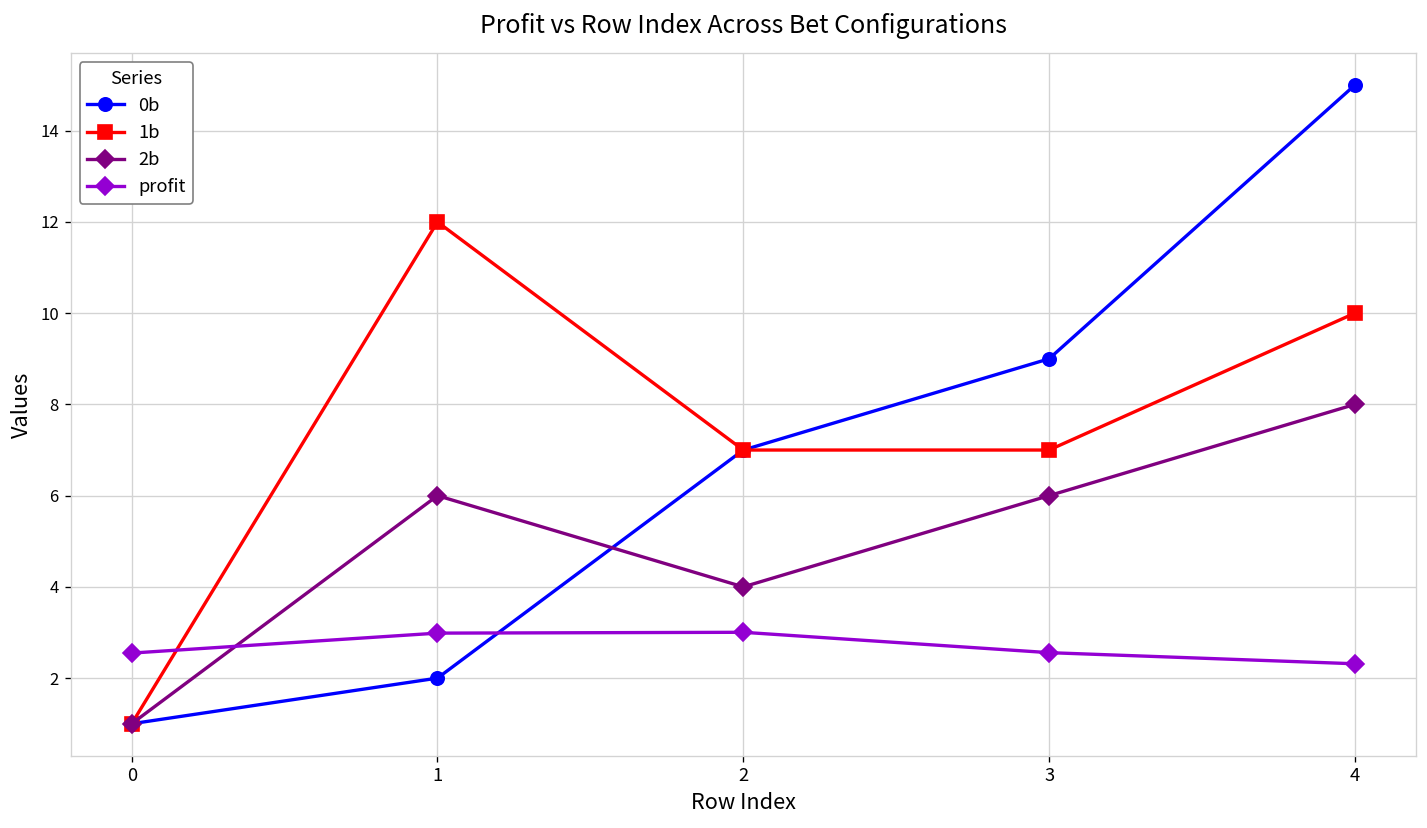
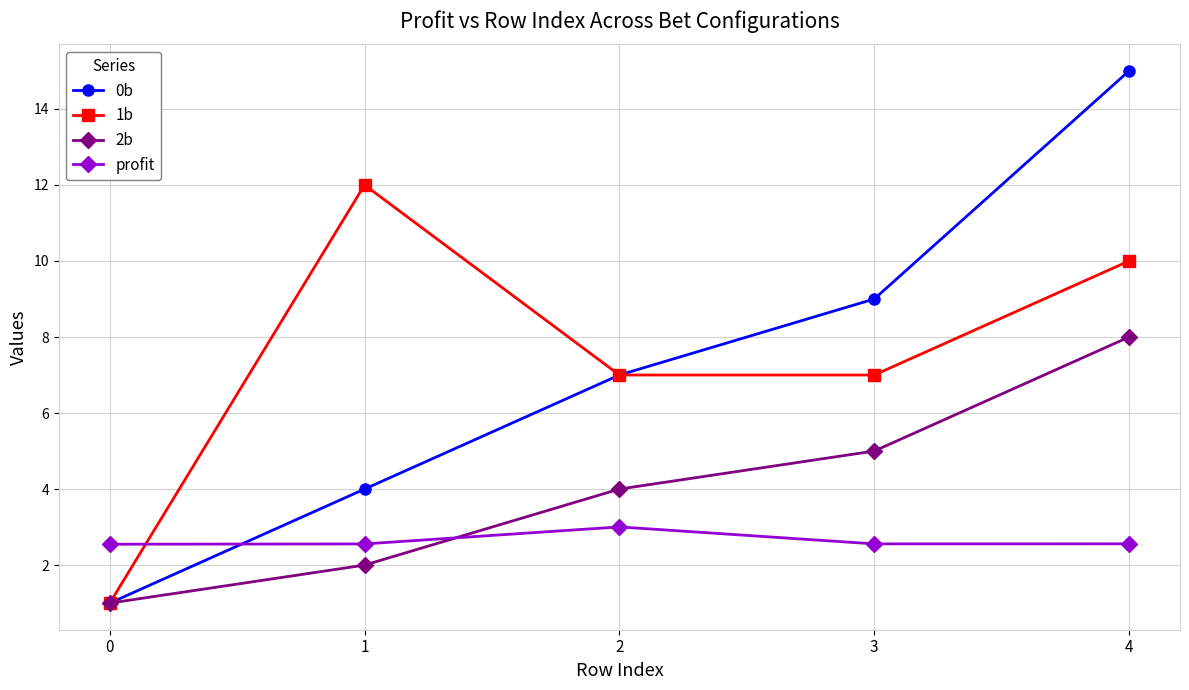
  {
    "0b": {
-     "1": 2,
+     "1": 4,
      "3": 9,
      "4": 15
    },
    "1b": {
      "1": 12.0,
      "3": 7.0,
      "4": 10.0
    },
    "2b": {
-     "1": 6,
+     "1": 2,
      "2": 4,
-     "3": 6,
+     "3": 5,
      "4": 8
    },
    "profit": {
      "0": 2.5,
-     "1": 3.0,
+     "1": 2.6,
      "2": 3.0,
      "3": 2.6,
-     "4": 2.3
+     "4": 2.6
    }
  }
